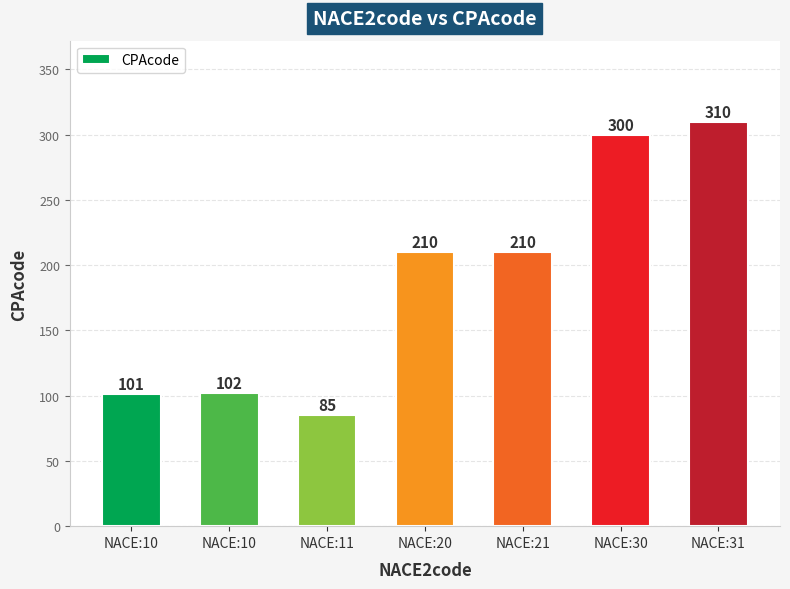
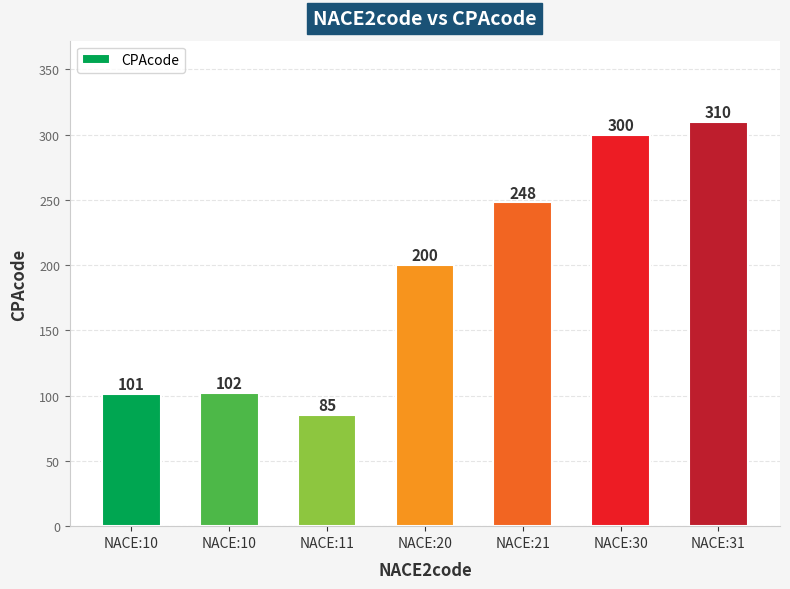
  {
    "NACE:11": 85,
-   "NACE:20": 210,
-   "NACE:21": 210,
+   "NACE:20": 200,
+   "NACE:21": 248,
    "NACE:30": 300,
    "NACE:31": 310
  }
